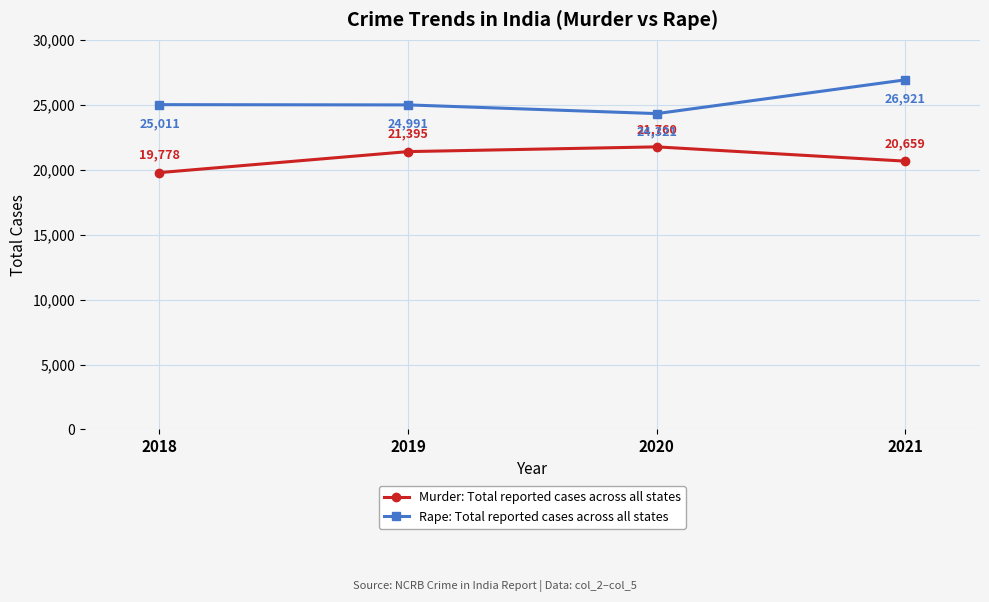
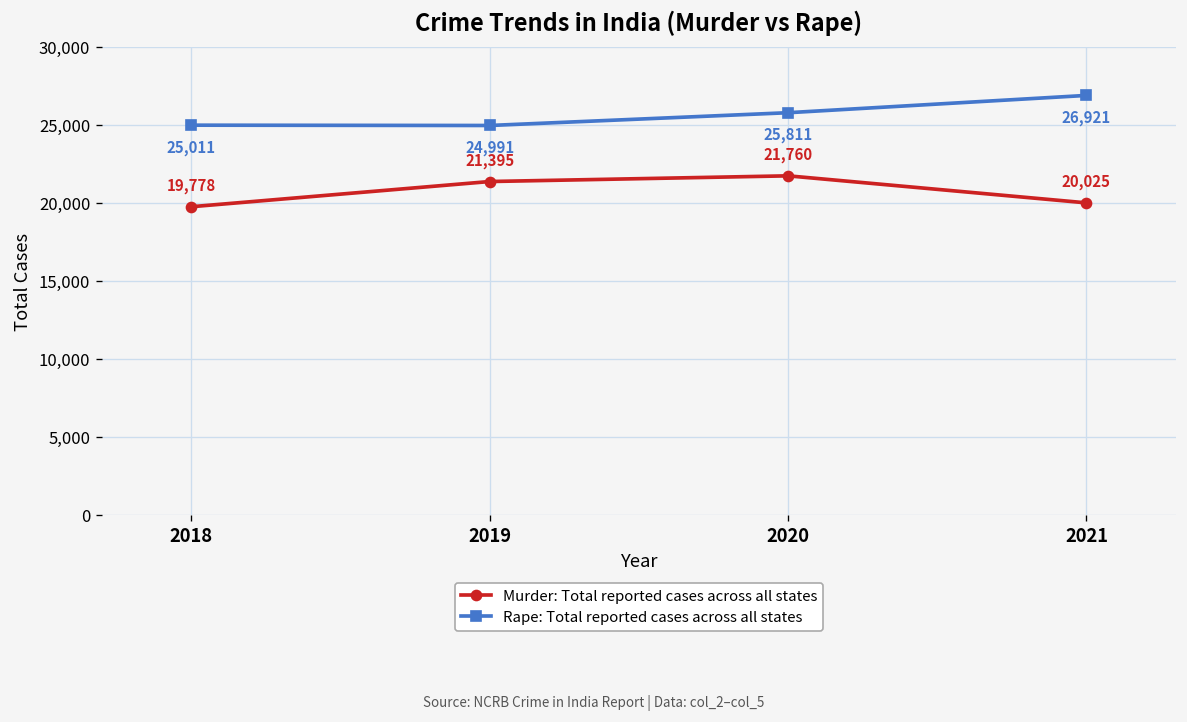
  {
    "Murder: Total reported cases across all states": {
      "2018": "19,778",
-     "2021": "20,659"
+     "2021": "20,025"
    },
    "Rape: Total reported cases across all states": {
      "2018": "25,011",
-     "2020": "24,321",
+     "2020": "25,811",
      "2021": "26,921"
    }
  }
